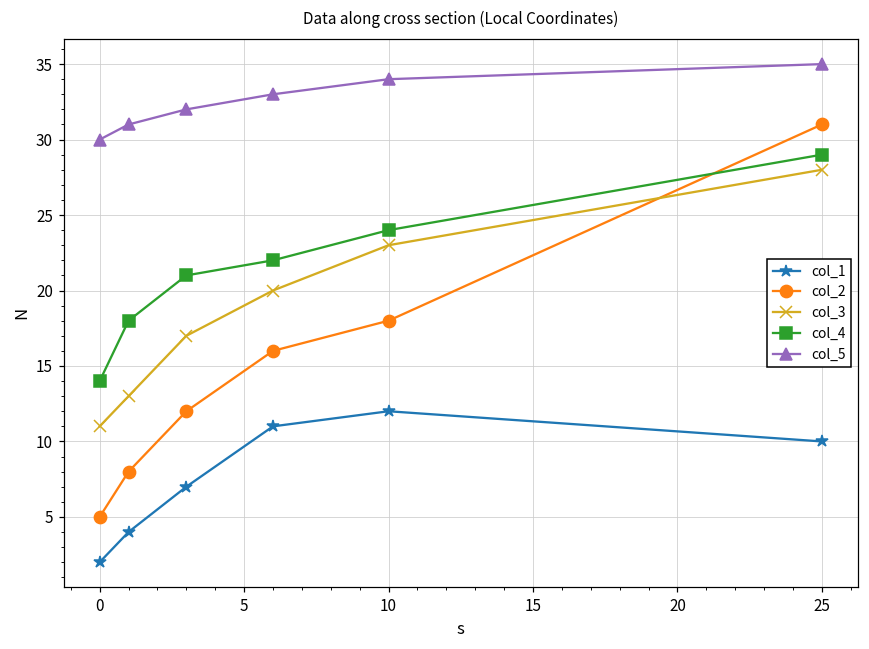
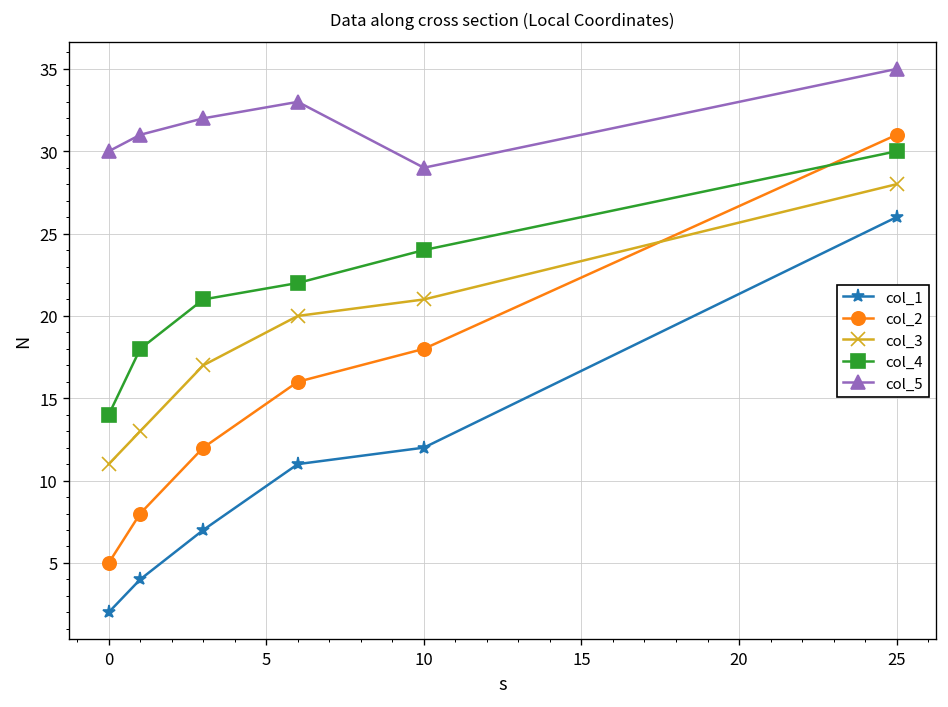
  {
    "col_1": {
      "0": 2,
      "10": 12,
-     "25": 10
+     "25": 26
    },
    "col_2": {
      "0": 5,
      "10": 18,
      "25": 31
    },
    "col_3": {
      "0": 11,
-     "10": 23,
+     "10": 21,
      "25": 28
    },
    "col_4": {
      "0": 14,
      "10": 24,
-     "25": 29
+     "25": 30
    },
    "col_5": {
      "0": 30,
-     "10": 34,
+     "10": 29,
      "25": 35
    }
  }
